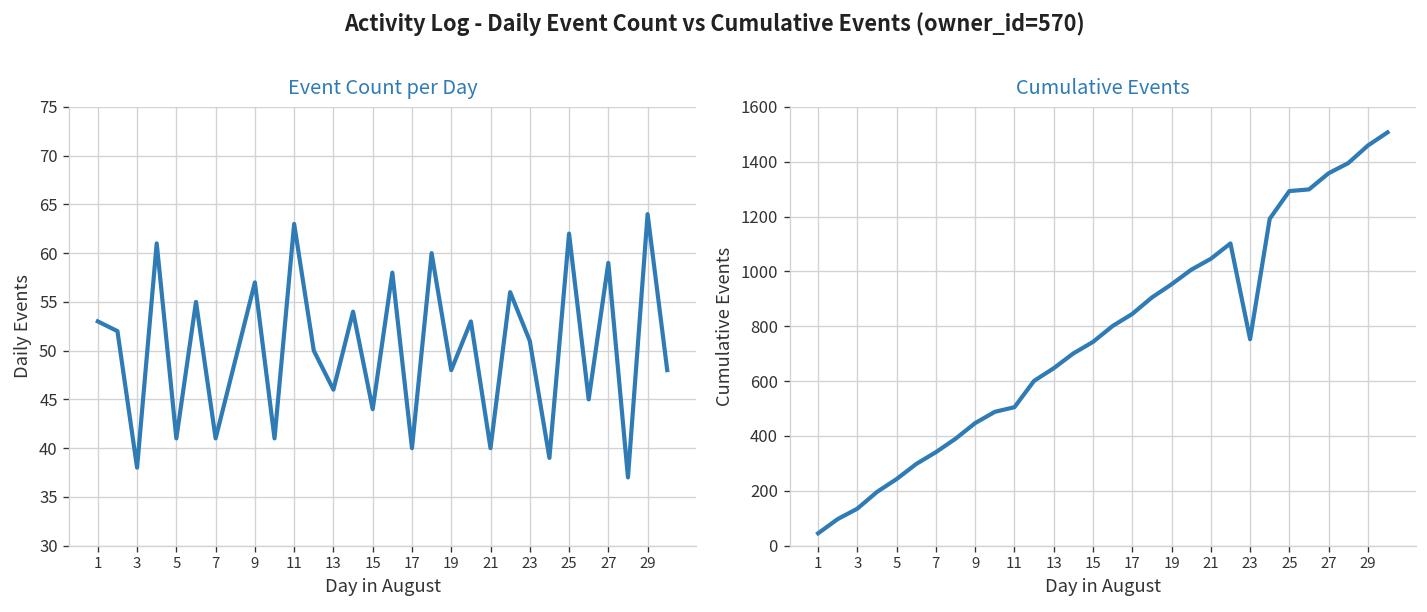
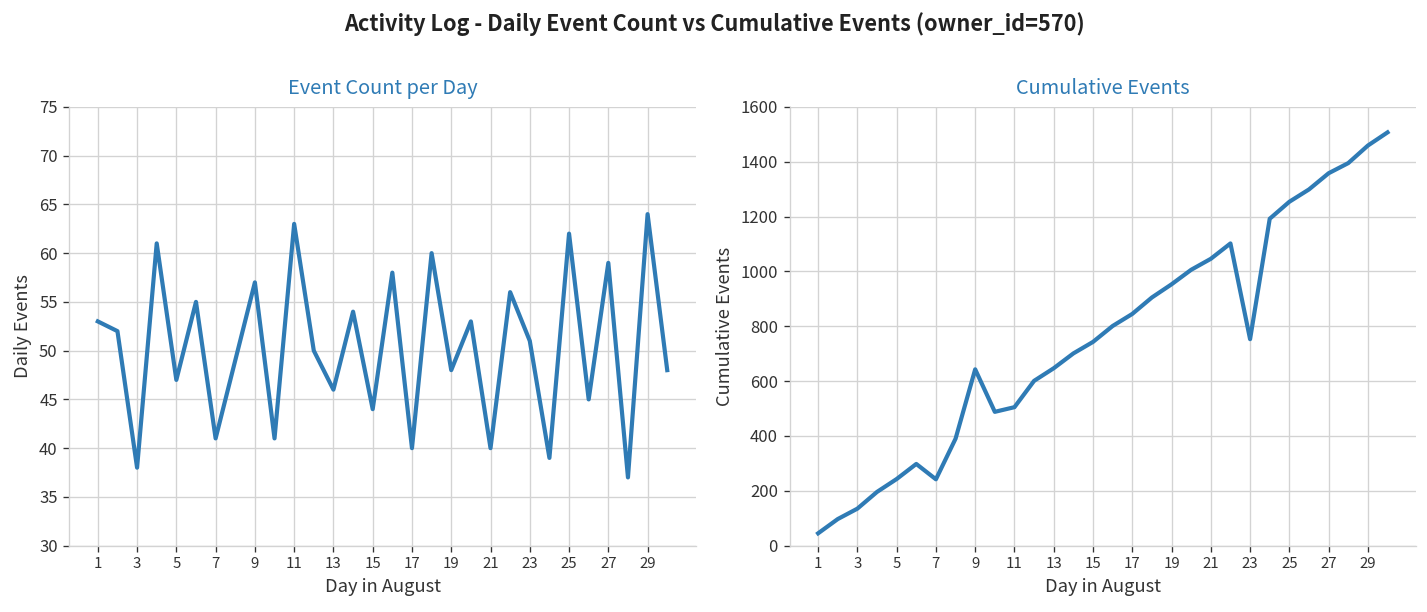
  {
    "Event Count per Day": {
      "1": 53,
      "3": 38,
-     "5": 41,
+     "5": 47,
      "7": 41,
      "9": 57,
      "11": 63,
      "13": 46,
      "15": 44,
      "17": 40,
      "19": 48,
      "21": 40,
      "23": 51,
      "25": 62,
      "27": 59,
      "29": 64
    },
    "Cumulative Events": {
      "1": 50,
      "3": 140,
      "5": 240,
-     "7": 340,
-     "9": 450,
+     "7": 240,
+     "9": 640,
      "11": 510,
      "13": 650,
      "15": 740,
      "17": 850,
      "19": 950,
      "21": 1050,
      "23": 750,
-     "25": 1290,
+     "25": 1250,
      "27": 1360,
      "29": 1460
    }
  }
